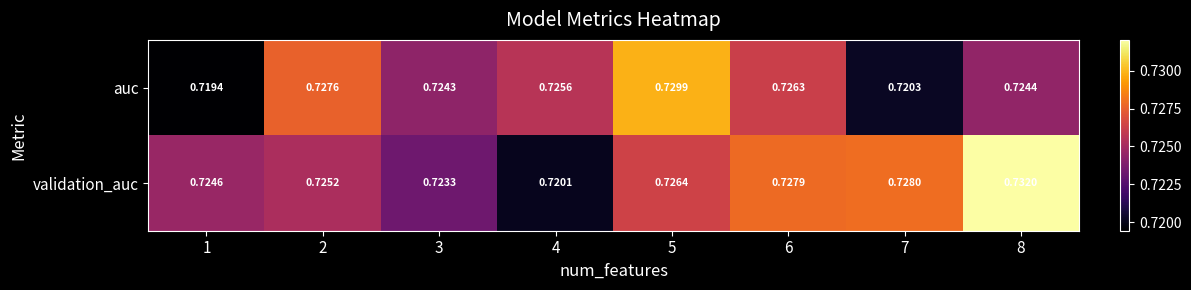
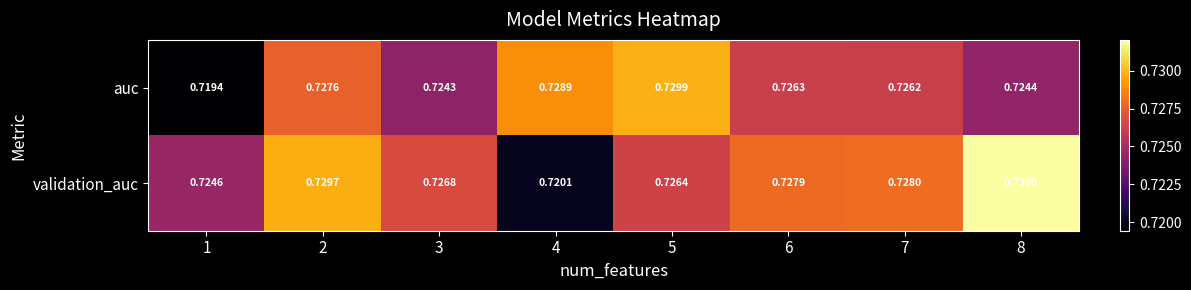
  {
    "auc": {
      "1": 0.7194,
      "2": 0.7276,
      "3": 0.7243,
-     "4": 0.7256,
+     "4": 0.7289,
      "5": 0.7299,
      "6": 0.7263,
-     "7": 0.7203,
+     "7": 0.7262,
      "8": 0.7244
    },
    "validation_auc": {
      "1": 0.7246,
-     "2": 0.7252,
-     "3": 0.7233,
+     "2": 0.7297,
+     "3": 0.7268,
      "4": 0.7201,
      "5": 0.7264,
      "6": 0.7279,
      "7": 0.7280,
      "8": 0.7320
    }
  }
